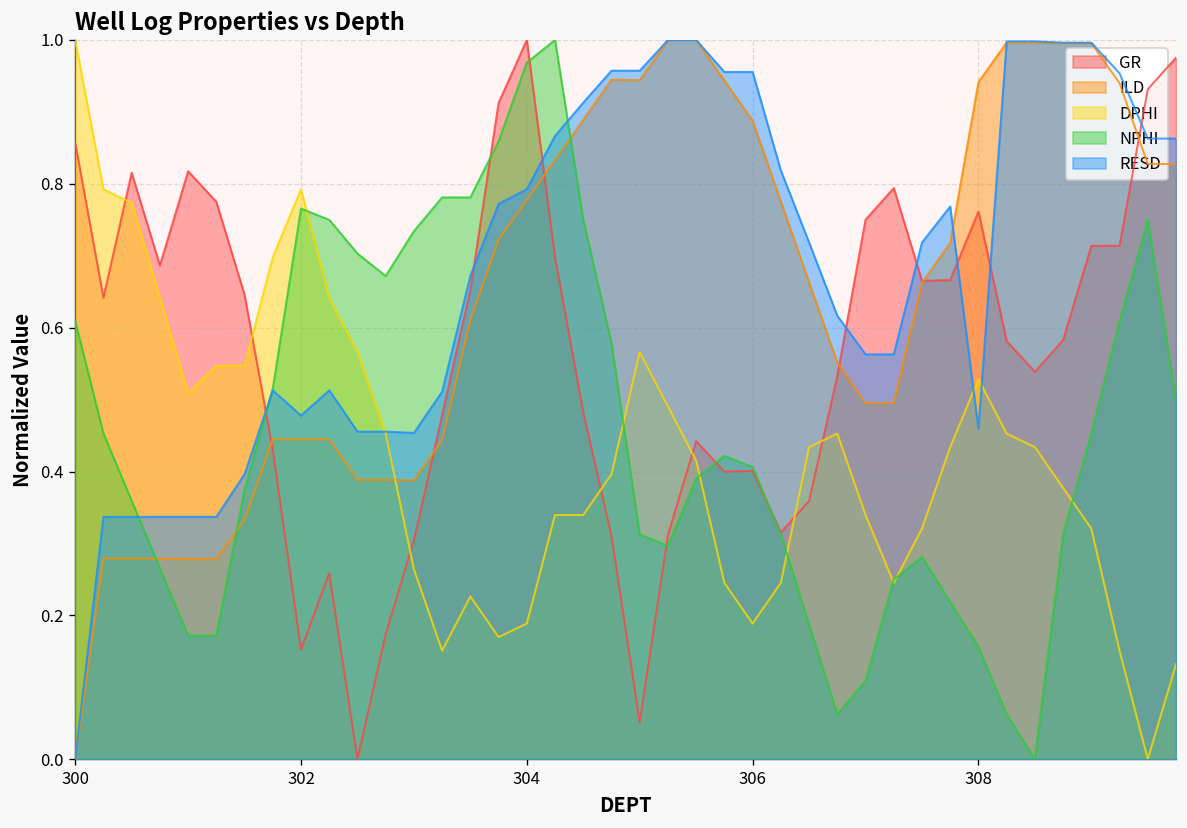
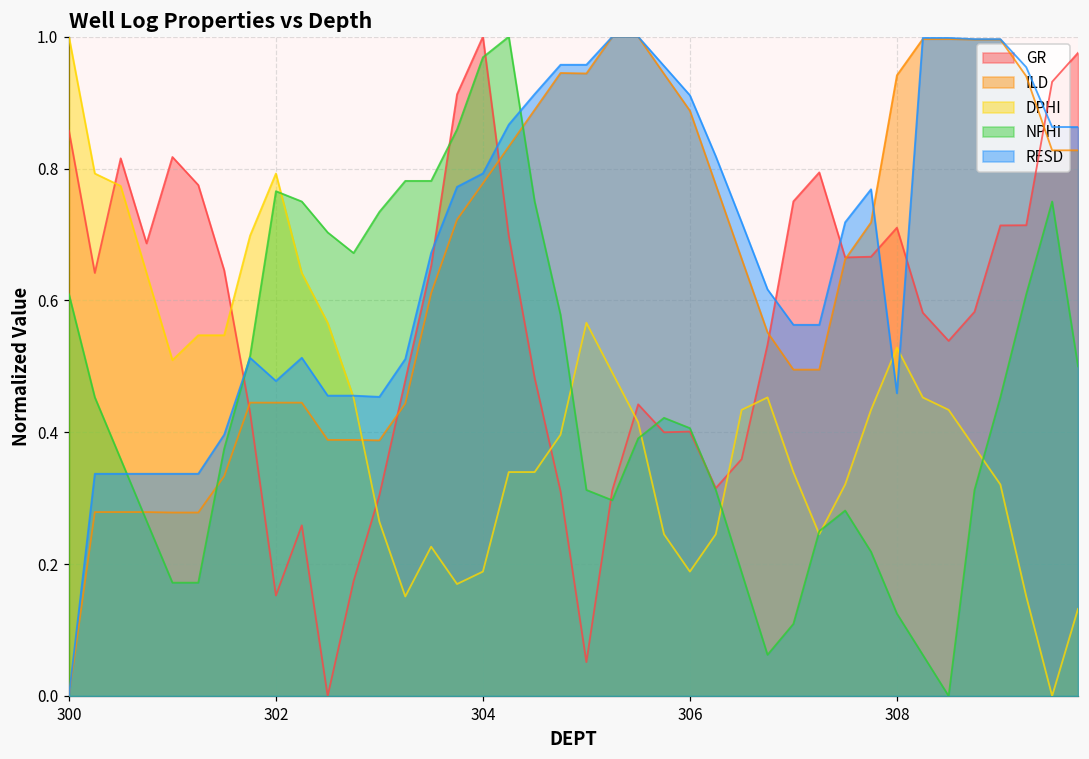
  {
    "GR": {
      "300": 0.86,
      "302": 0.15,
      "304": 1.00,
      "306": 0.40,
-     "308": 0.76
+     "308": 0.71
    },
    "NPHI": {
      "300": 0.61,
      "302": 0.77,
      "304": 0.97,
      "306": 0.41,
-     "308": 0.16
+     "308": 0.13
    },
    "RESD": {
      "302": 0.48,
      "304": 0.79,
-     "306": 0.96,
+     "306": 0.91,
      "308": 0.46
    }
  }
